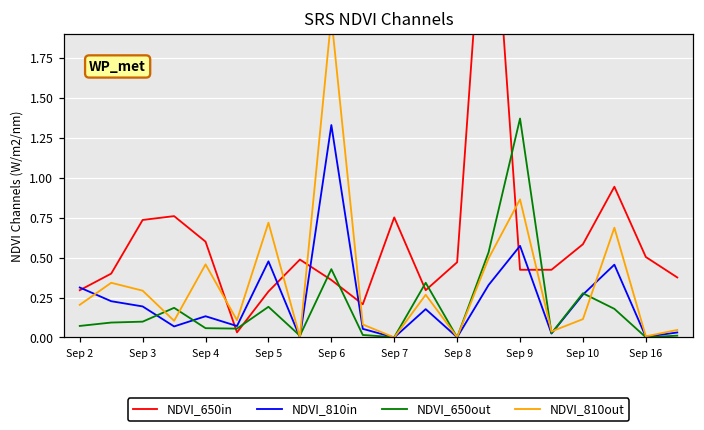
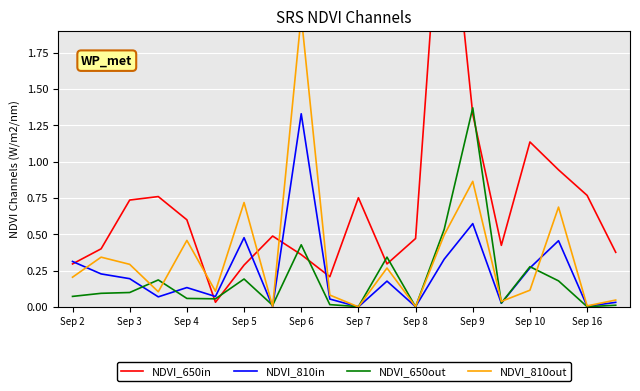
  {
    "NDVI_650in": {
      "Sep 3": 0.74,
      "Sep 4": 0.60,
      "Sep 5": 0.29,
      "Sep 6": 0.36,
      "Sep 7": 0.75,
      "Sep 8": 0.47,
-     "Sep 9": 0.42,
-     "Sep 10": 0.58,
-     "Sep 16": 0.50
+     "Sep 9": 1.33,
+     "Sep 10": 1.14,
+     "Sep 16": 0.77
    },
    "NDVI_810in": {
      "Sep 3": 0.19,
      "Sep 4": 0.13,
      "Sep 5": 0.48,
      "Sep 6": 1.33,
      "Sep 9": 0.57
    },
    "NDVI_650out": {
      "Sep 2": 0.07,
      "Sep 3": 0.10,
      "Sep 4": 0.06,
      "Sep 5": 0.19,
      "Sep 6": 0.43,
      "Sep 9": 1.37
    },
    "NDVI_810out": {
      "Sep 2": 0.20,
      "Sep 3": 0.29,
      "Sep 4": 0.46,
      "Sep 5": 0.72,
      "Sep 9": 0.86,
      "Sep 10": 0.11
    }
  }
